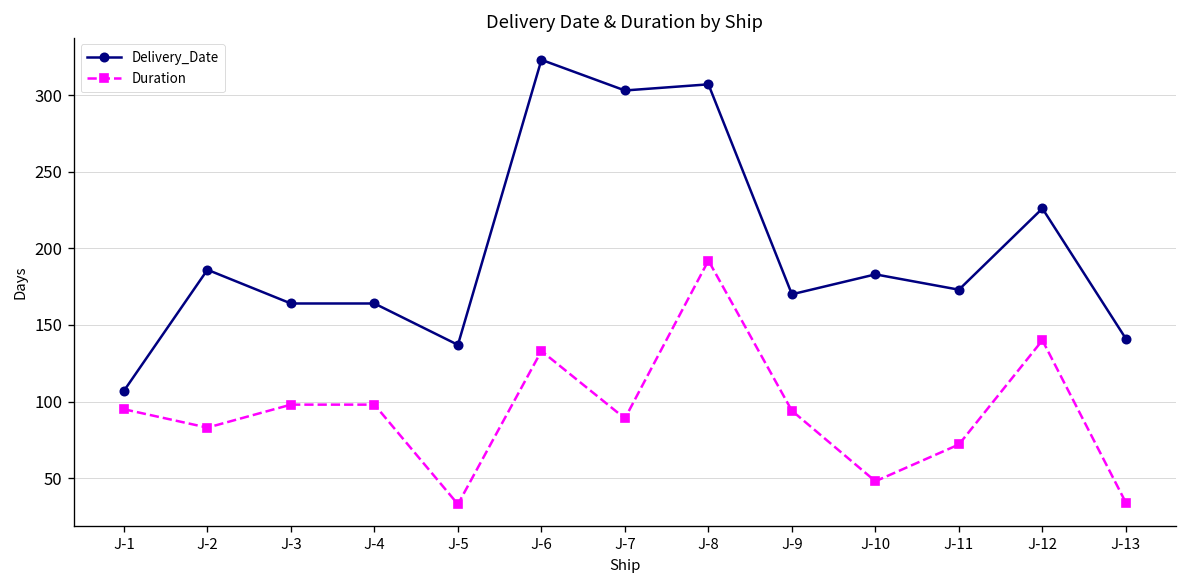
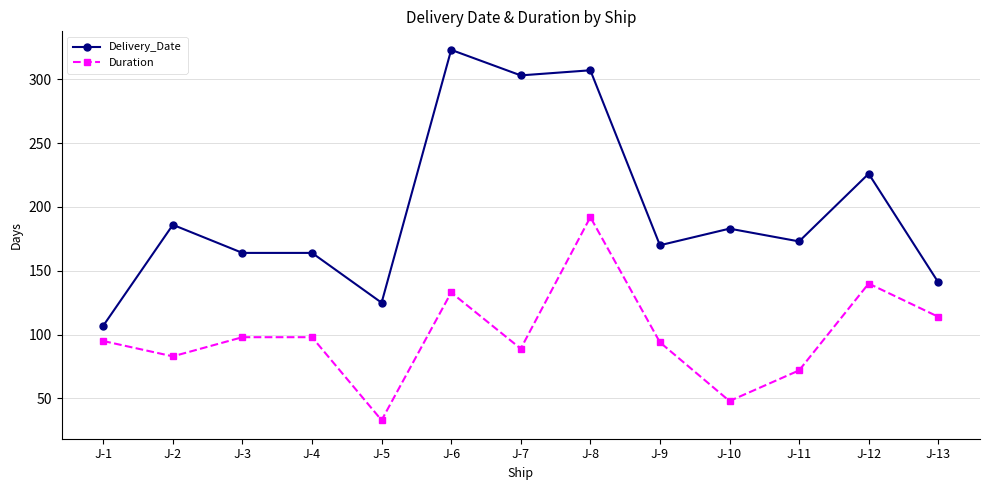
  {
    "Delivery_Date": {
      "J-1": 107,
      "J-2": 186,
      "J-3": 164,
      "J-4": 164,
-     "J-5": 137,
+     "J-5": 125,
      "J-6": 323,
      "J-7": 303,
      "J-8": 307,
      "J-9": 170,
      "J-10": 183,
      "J-11": 173,
      "J-12": 226,
      "J-13": 141
    },
    "Duration": {
      "J-1": 95,
      "J-2": 83,
      "J-3": 98,
      "J-4": 98,
      "J-5": 33,
      "J-6": 133,
      "J-7": 89,
      "J-8": 192,
      "J-9": 94,
      "J-10": 48,
      "J-11": 72,
      "J-12": 140,
-     "J-13": 34
+     "J-13": 114
    }
  }
